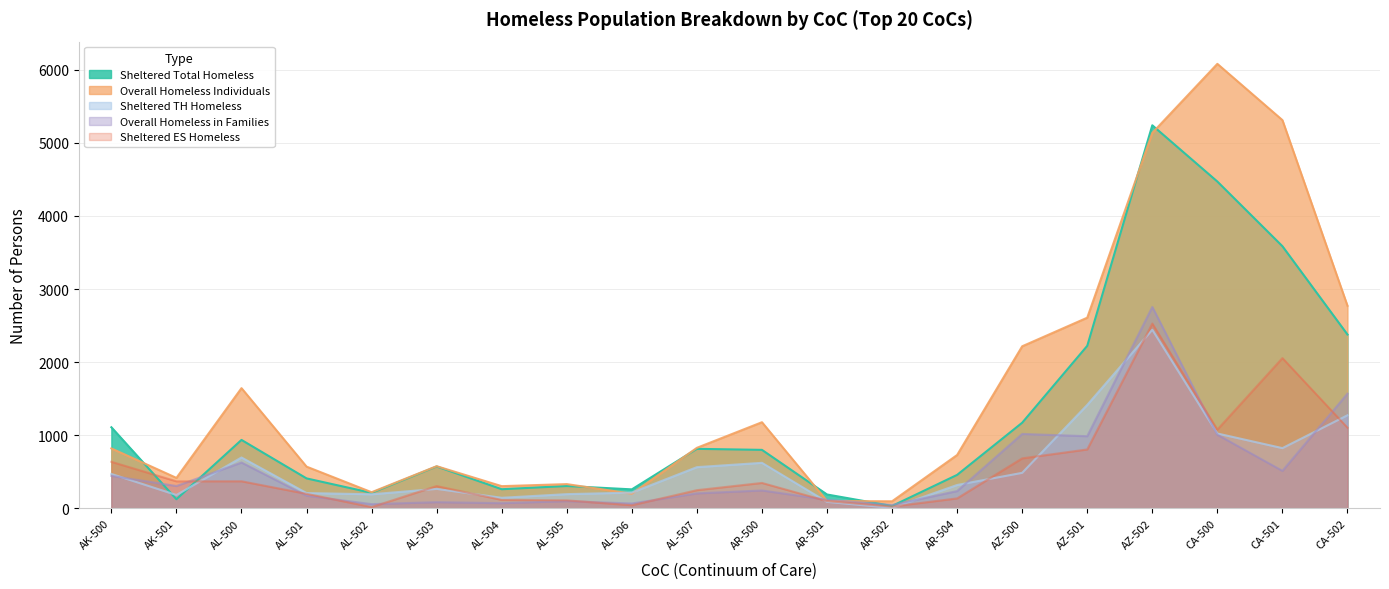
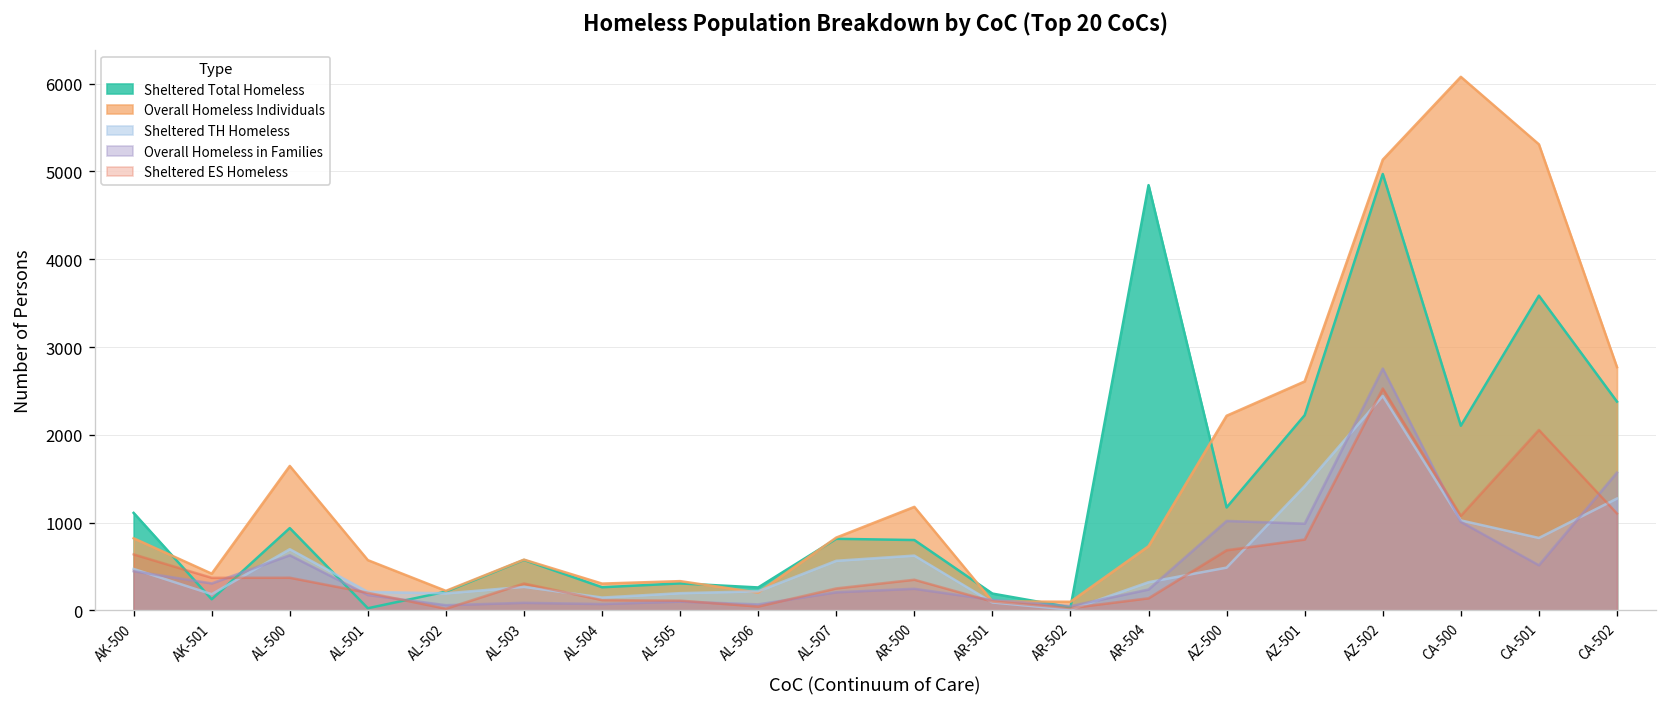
  {
    "Sheltered Total Homeless": {
      "AK-500": 1100,
      "AK-501": 100,
      "AL-500": 900,
-     "AL-501": 400,
+     "AL-501": 0,
      "AL-504": 300,
      "AL-506": 300,
      "AR-500": 800,
      "AR-501": 200,
-     "AR-504": 500,
+     "AR-504": 4800,
      "AZ-500": 1200,
      "AZ-501": 2200,
-     "AZ-502": 5200,
-     "CA-500": 4500,
+     "AZ-502": 5000,
+     "CA-500": 2100,
      "CA-501": 3600,
      "CA-502": 2400
    }
  }
